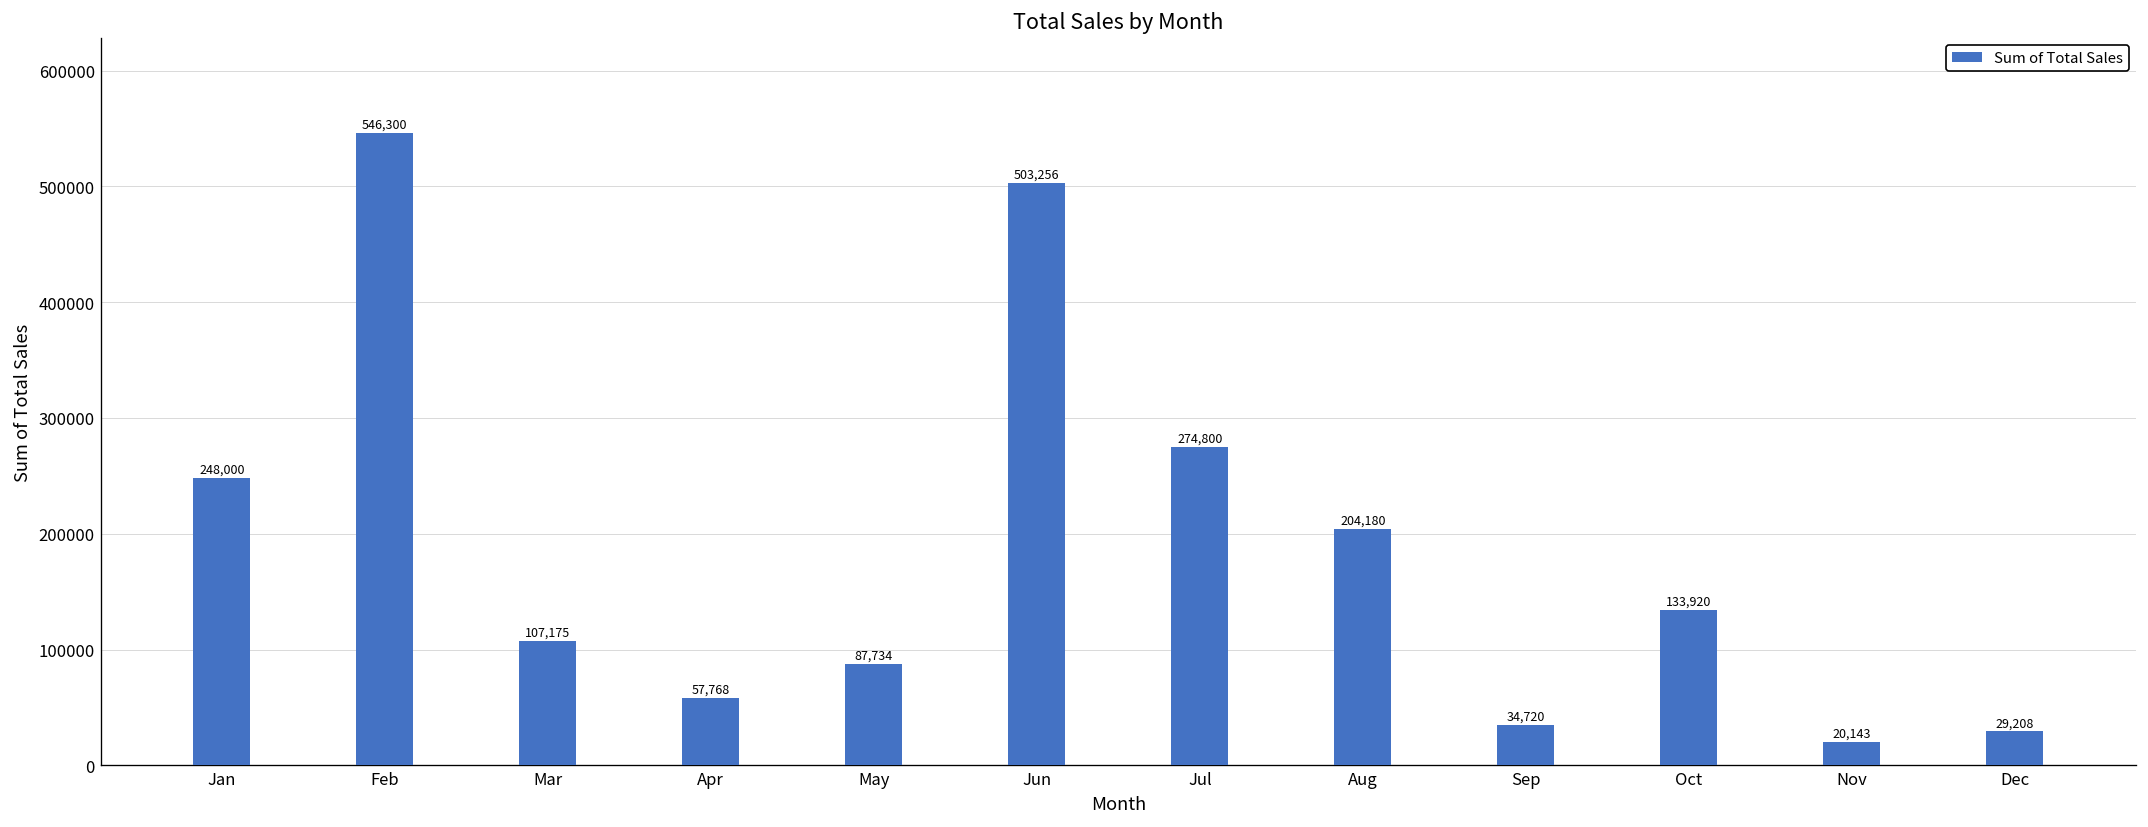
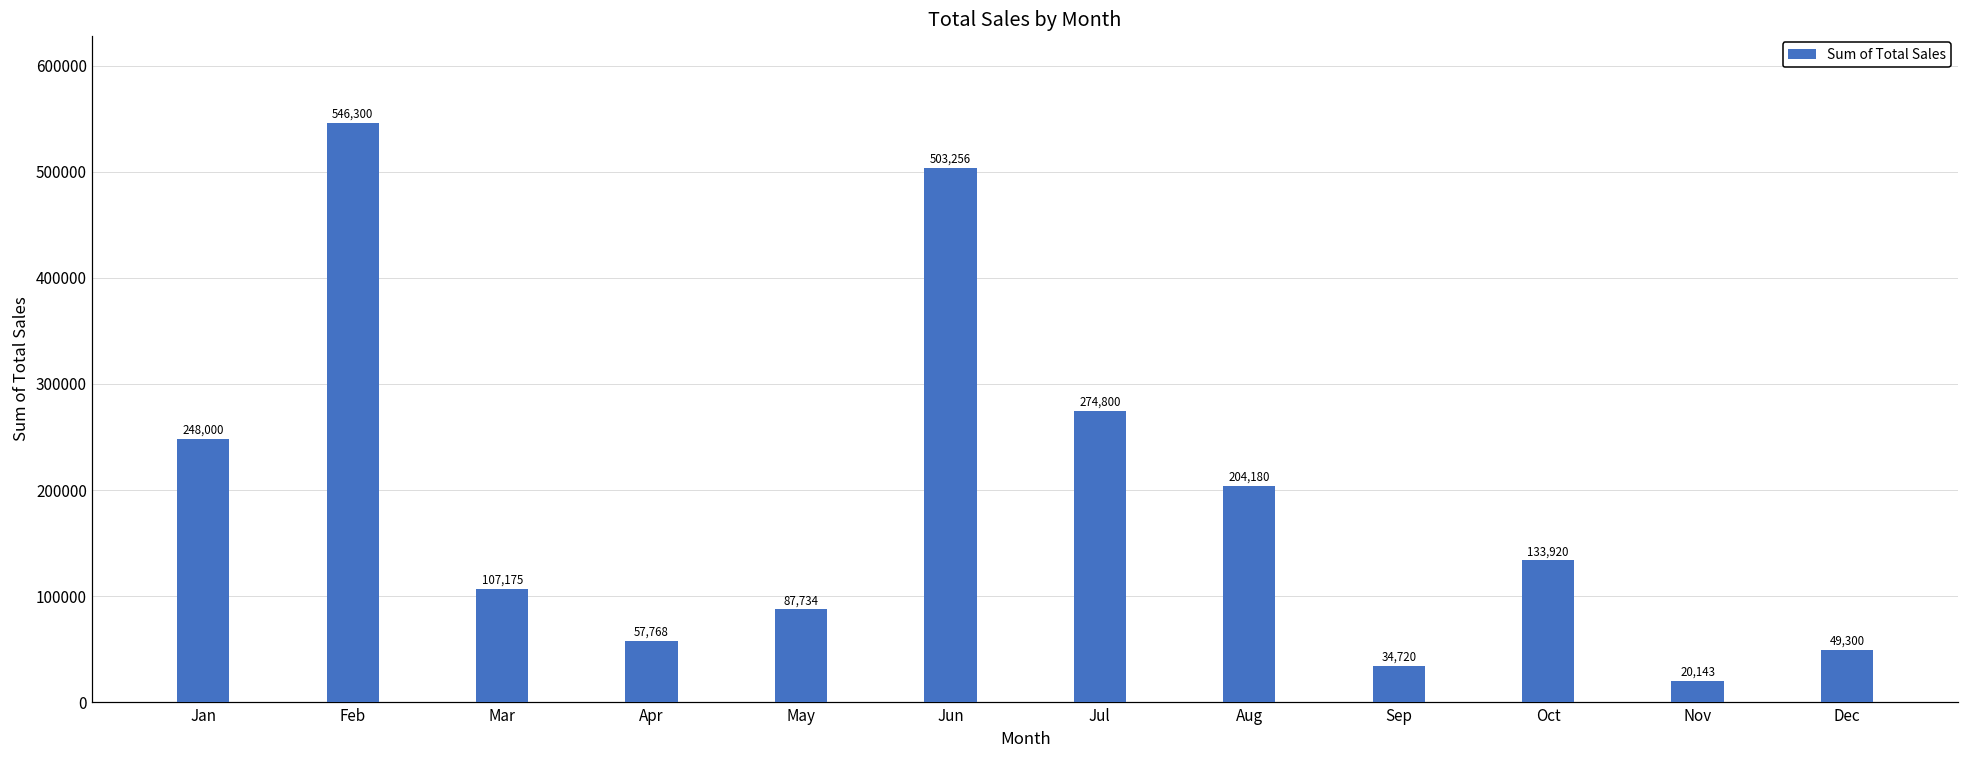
  {
    "Jan": "248,000",
    "Feb": "546,300",
    "Mar": "107,175",
    "Apr": "57,768",
    "May": "87,734",
    "Jun": "503,256",
    "Jul": "274,800",
    "Aug": "204,180",
    "Sep": "34,720",
    "Oct": "133,920",
    "Nov": "20,143",
-   "Dec": "29,208"
+   "Dec": "49,300"
  }
